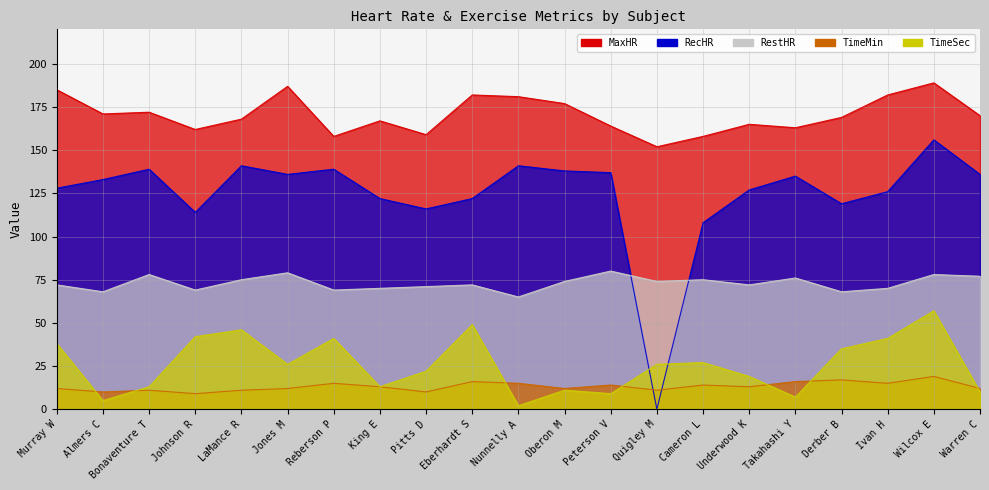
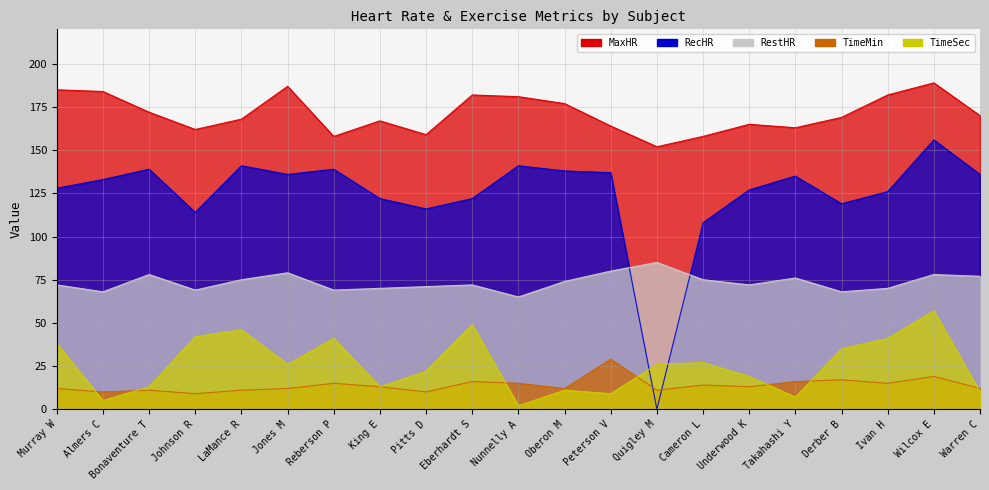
  {
    "MaxHR": {
      "Murray W": 185,
-     "Almers C": 171,
+     "Almers C": 184,
      "Bonaventure T": 172,
      "Johnson R": 162,
      "LaMance R": 168,
      "Jones M": 187,
      "Reberson P": 158,
      "King E": 167,
      "Pitts D": 159,
      "Eberhardt S": 182,
      "Nunnelly A": 181,
      "Oberon M": 177,
      "Peterson V": 164,
      "Quigley M": 152,
      "Cameron L": 158,
      "Underwood K": 165,
      "Takahashi Y": 163,
      "Derber B": 169,
      "Ivan H": 182,
      "Wilcox E": 189,
      "Warren C": 170
    },
    "RecHR": {
      "Murray W": 128,
      "Almers C": 133,
      "Bonaventure T": 139,
      "Johnson R": 114,
      "LaMance R": 141,
      "Jones M": 136,
      "Reberson P": 139,
      "King E": 122,
      "Pitts D": 116,
      "Eberhardt S": 122,
      "Nunnelly A": 141,
      "Oberon M": 138,
      "Peterson V": 137,
      "Quigley M": 0,
      "Cameron L": 108,
      "Underwood K": 127,
      "Takahashi Y": 135,
      "Derber B": 119,
      "Ivan H": 126,
      "Wilcox E": 156,
      "Warren C": 136
    },
    "RestHR": {
      "Murray W": 72,
      "Almers C": 68,
      "Bonaventure T": 78,
      "Johnson R": 69,
      "LaMance R": 75,
      "Jones M": 79,
      "Reberson P": 69,
      "King E": 70,
      "Pitts D": 71,
      "Eberhardt S": 72,
      "Nunnelly A": 65,
      "Oberon M": 74,
      "Peterson V": 80,
-     "Quigley M": 74,
+     "Quigley M": 85,
      "Cameron L": 75,
      "Underwood K": 72,
      "Takahashi Y": 76,
      "Derber B": 68,
      "Ivan H": 70,
      "Wilcox E": 78,
      "Warren C": 77
    },
    "TimeMin": {
      "Murray W": 12,
      "Almers C": 10,
      "Bonaventure T": 11,
      "Johnson R": 9,
      "LaMance R": 11,
      "Jones M": 12,
      "Reberson P": 15,
      "Pitts D": 10,
      "Eberhardt S": 16,
      "Nunnelly A": 15,
-     "Peterson V": 14,
+     "Peterson V": 29,
      "Quigley M": 11,
      "Cameron L": 14,
      "Underwood K": 13,
      "Takahashi Y": 16,
      "Derber B": 17,
      "Ivan H": 15,
      "Wilcox E": 19,
      "Warren C": 12
    },
    "TimeSec": {
      "Murray W": 38,
      "Almers C": 5,
      "Bonaventure T": 13,
      "Johnson R": 42,
      "LaMance R": 46,
      "Jones M": 26,
      "Reberson P": 41,
      "Pitts D": 22,
      "Eberhardt S": 49,
      "Nunnelly A": 2,
      "Peterson V": 9,
      "Quigley M": 26,
      "Cameron L": 27,
      "Underwood K": 19,
      "Takahashi Y": 7,
      "Derber B": 35,
      "Ivan H": 41,
      "Wilcox E": 57,
      "Warren C": 10
    }
  }
